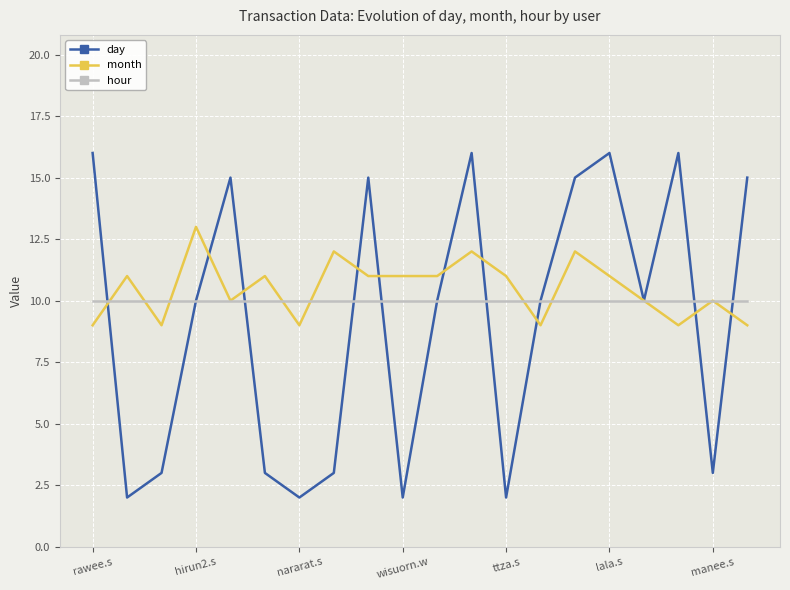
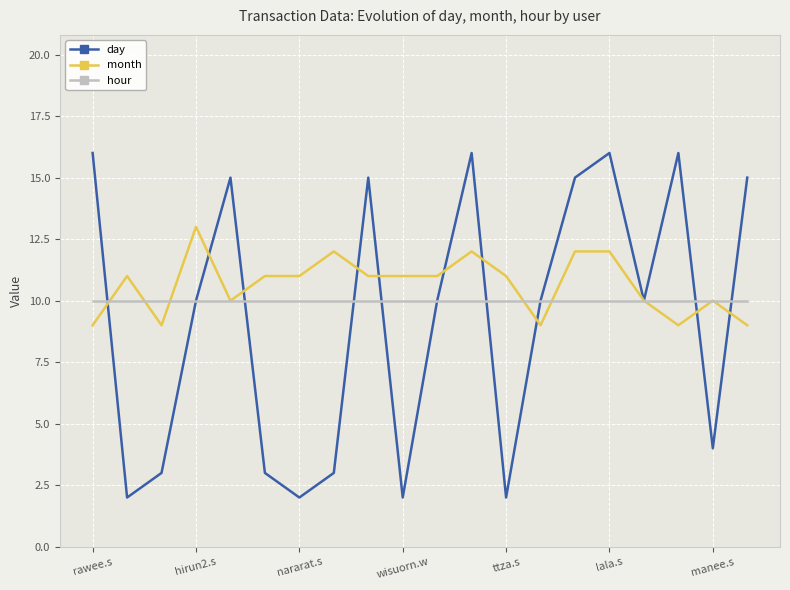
  {
    "day": {
      "rawee.s": 16,
      "nararat.s": 2,
      "wisuorn.w": 2,
      "ttza.s": 2,
      "lala.s": 16,
-     "manee.s": 3
+     "manee.s": 4
    },
    "month": {
      "rawee.s": 9,
      "hirun2.s": 13,
-     "nararat.s": 9,
+     "nararat.s": 11,
      "wisuorn.w": 11,
      "ttza.s": 11,
-     "lala.s": 11
+     "lala.s": 12
    },
    "hour": {
      "rawee.s": 10,
      "nararat.s": 10,
      "wisuorn.w": 10,
      "ttza.s": 10,
      "lala.s": 10
    }
  }
